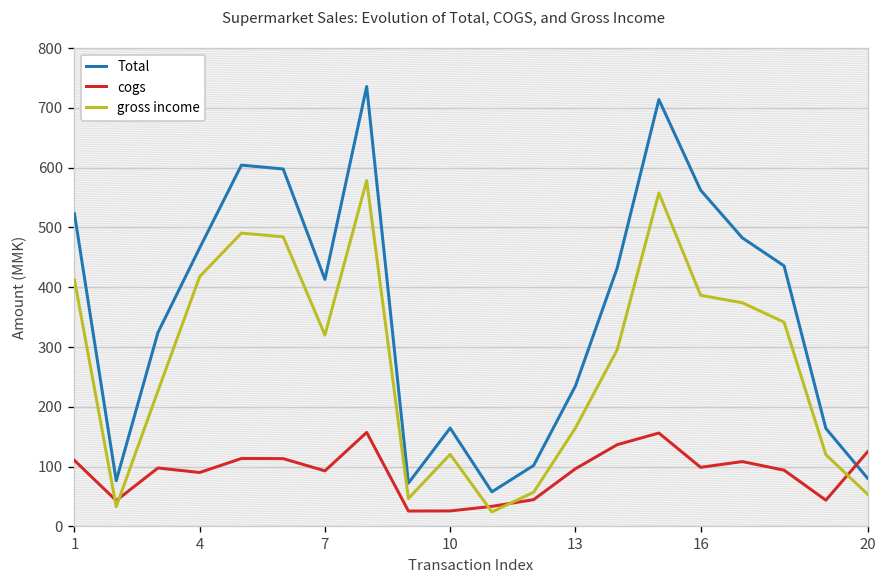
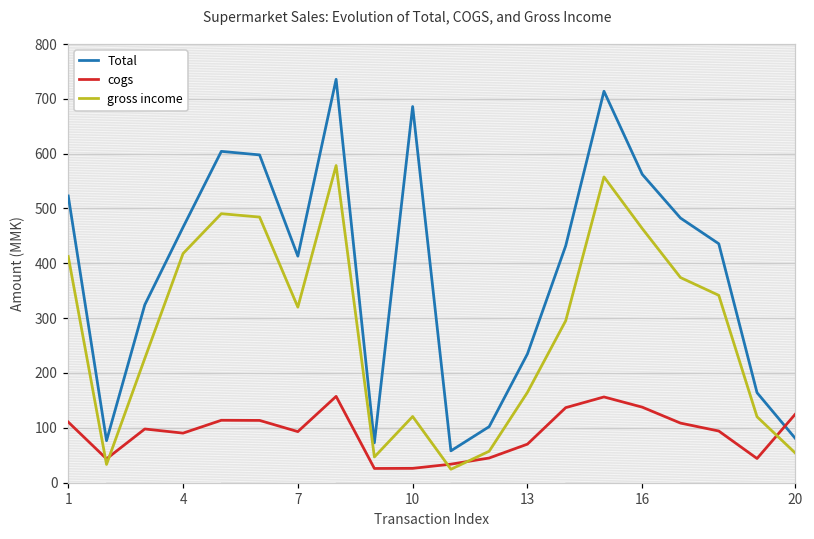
  {
    "Total": {
      "1": 520,
      "4": 470,
      "7": 410,
-     "10": 160,
+     "10": 690,
      "13": 230,
      "16": 560,
      "20": 80
    },
    "cogs": {
      "1": 110,
      "4": 90,
      "7": 90,
      "10": 30,
-     "13": 100,
-     "16": 100,
+     "13": 70,
+     "16": 140,
      "20": 120
    },
    "gross income": {
      "1": 410,
      "4": 420,
      "7": 320,
      "10": 120,
      "13": 160,
-     "16": 390,
+     "16": 460,
      "20": 50
    }
  }
